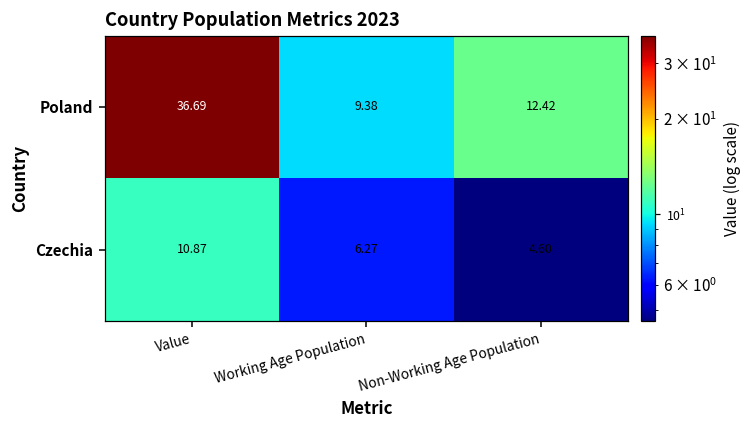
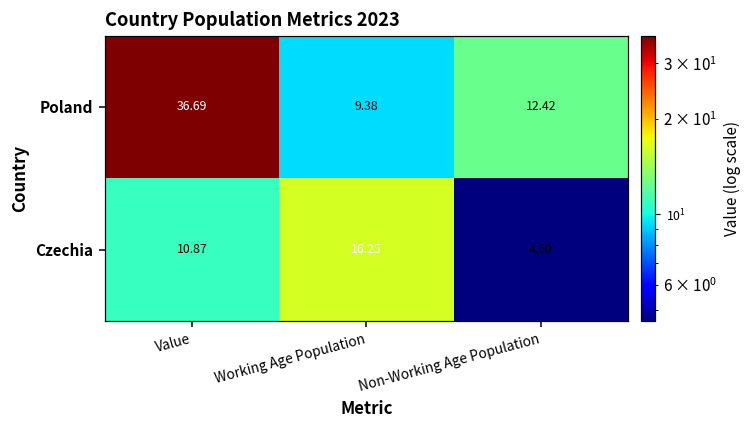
  {
    "Poland": {
      "Value": 36.69,
      "Working Age Population": 9.38,
      "Non-Working Age Population": 12.42
    },
    "Czechia": {
      "Value": 10.87,
-     "Working Age Population": 6.27,
+     "Working Age Population": 16.25,
      "Non-Working Age Population": 4.60
    }
  }
